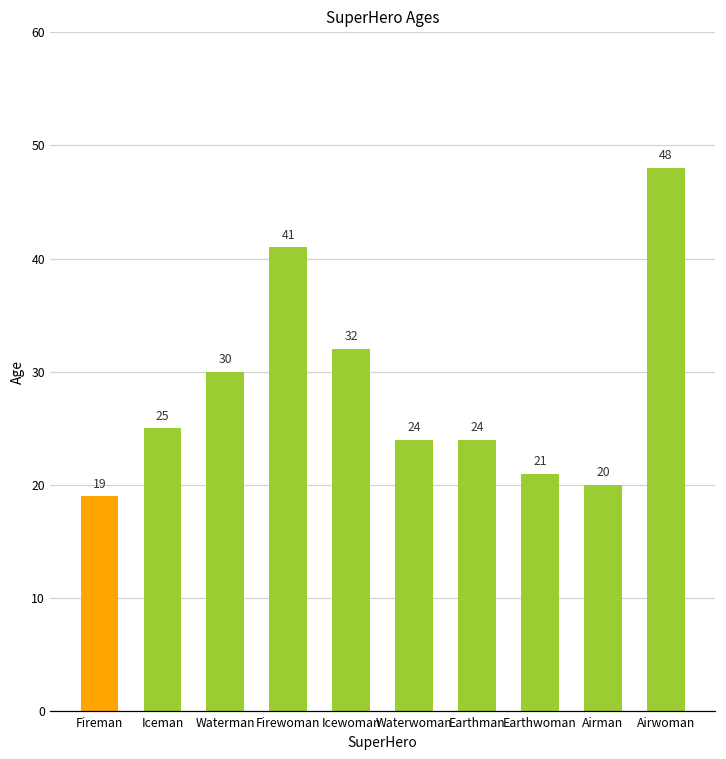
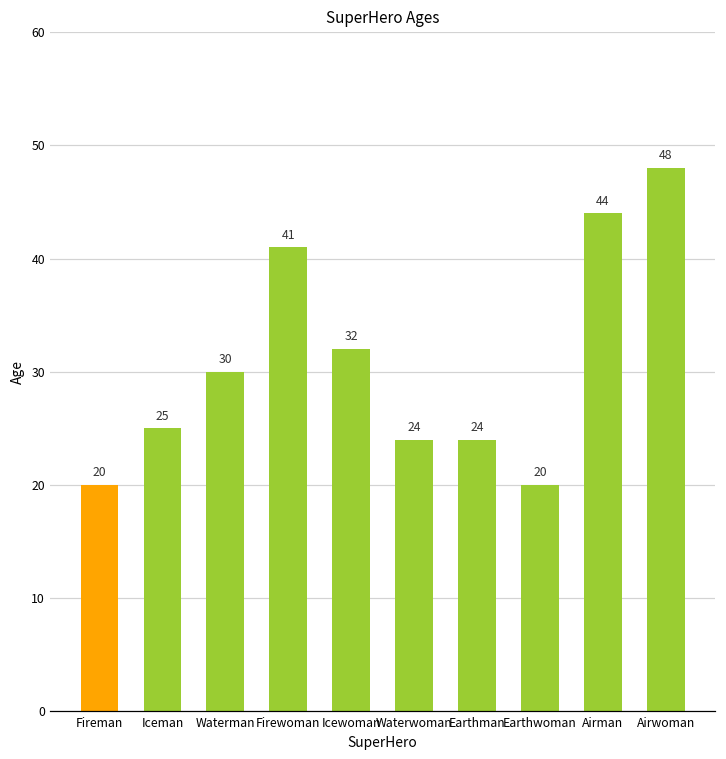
  {
-   "Fireman": 19,
+   "Fireman": 20,
    "Iceman": 25,
    "Waterman": 30,
    "Firewoman": 41,
    "Icewoman": 32,
    "Waterwoman": 24,
    "Earthman": 24,
-   "Earthwoman": 21,
-   "Airman": 20,
+   "Earthwoman": 20,
+   "Airman": 44,
    "Airwoman": 48
  }
